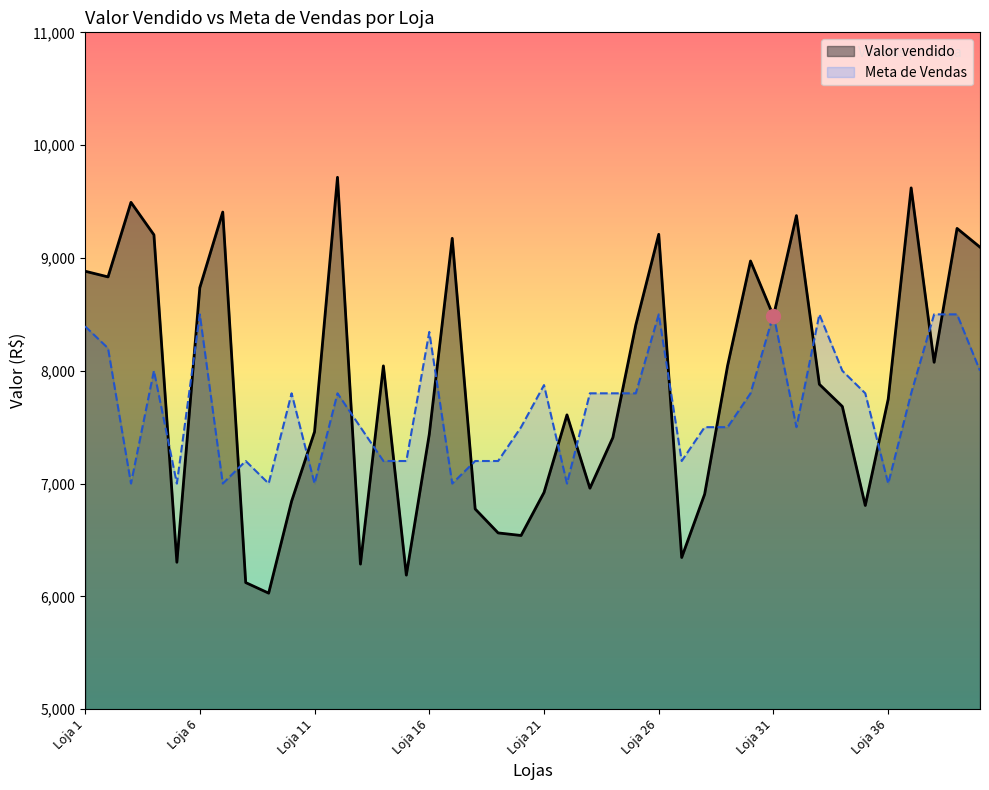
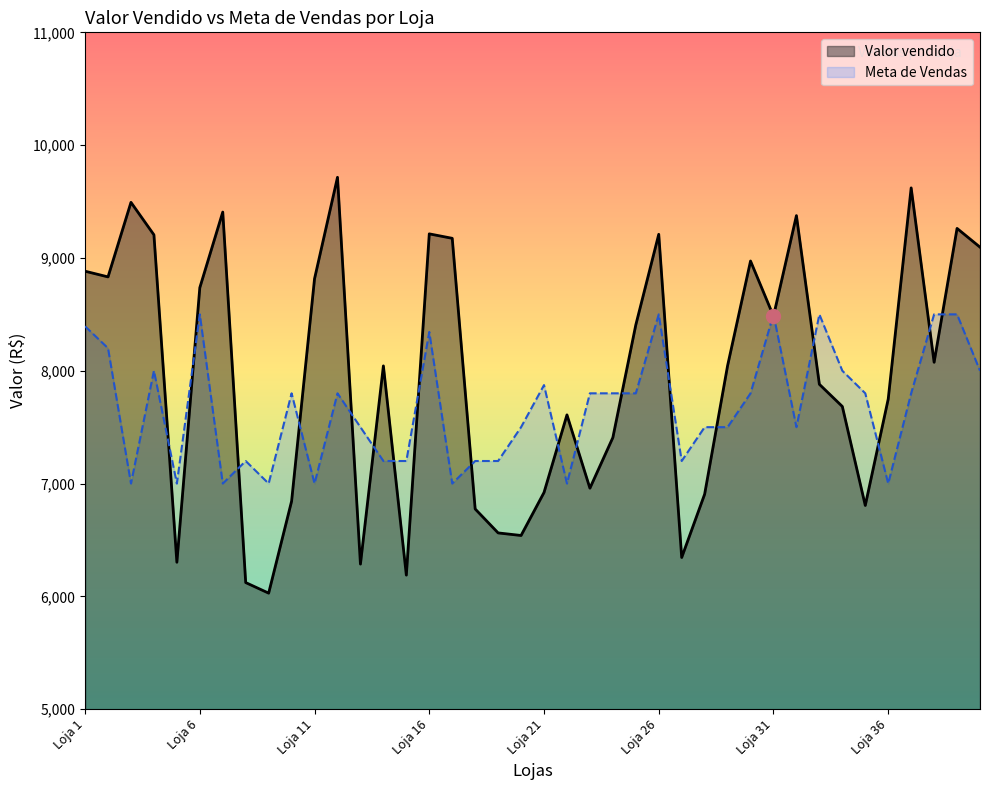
  {
    "Valor vendido": {
      "Loja 1": "8,880",
      "Loja 6": "8,740",
-     "Loja 11": "7,460",
-     "Loja 16": "7,440",
+     "Loja 11": "8,820",
+     "Loja 16": "9,210",
      "Loja 21": "6,920",
      "Loja 26": "9,210",
      "Loja 36": "7,750"
    },
    "Meta de Vendas": {
      "Loja 1": "8,390",
      "Loja 6": "8,500",
      "Loja 11": "7,000",
      "Loja 16": "8,340",
      "Loja 21": "7,870",
      "Loja 26": "8,500",
      "Loja 36": "7,000"
    }
  }
